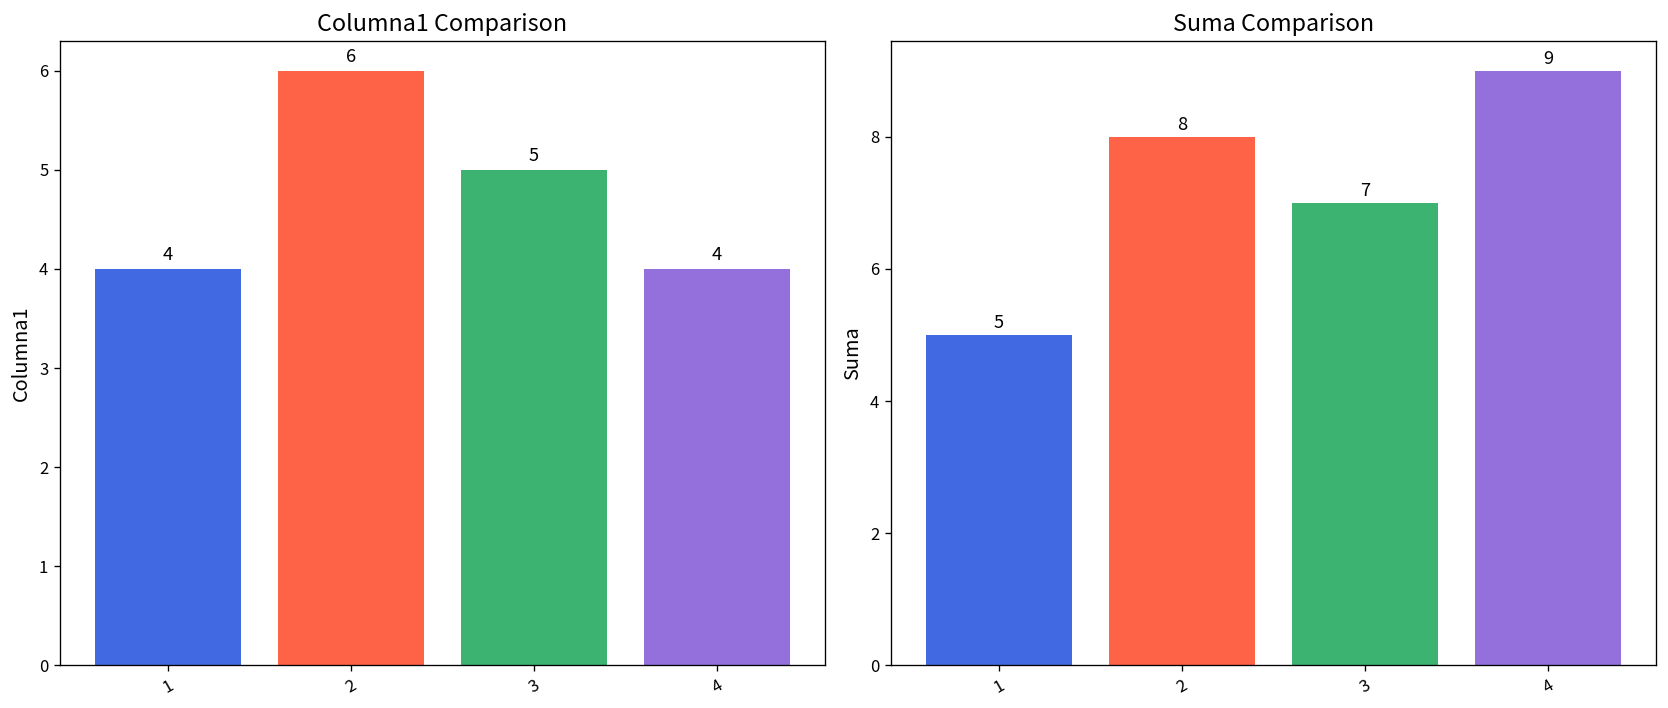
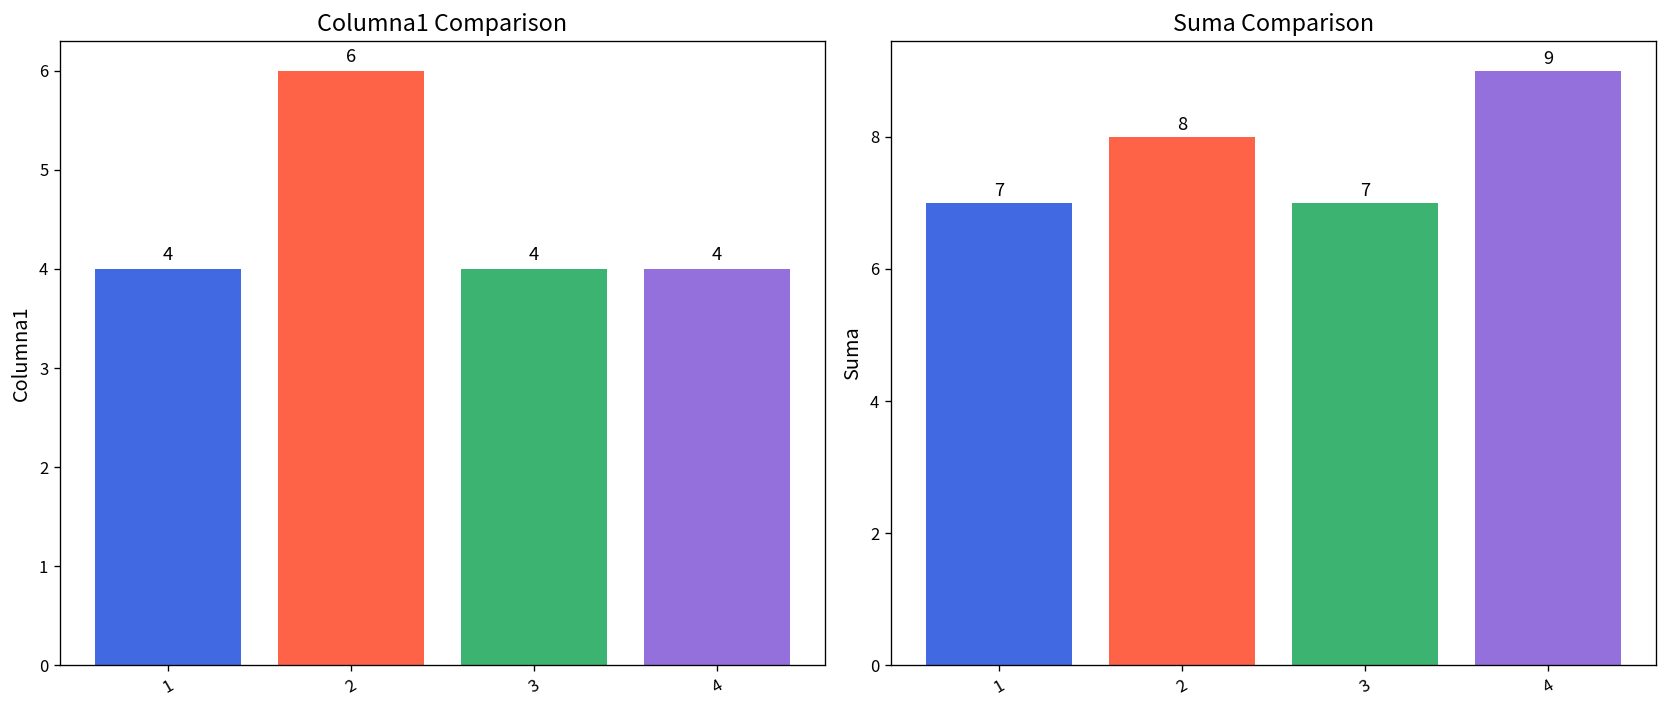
  {
    "Columna1 Comparison": {
      "1": 4,
      "2": 6,
-     "3": 5,
+     "3": 4,
      "4": 4
    },
    "Suma Comparison": {
-     "1": 5,
+     "1": 7,
      "2": 8,
      "3": 7,
      "4": 9
    }
  }
